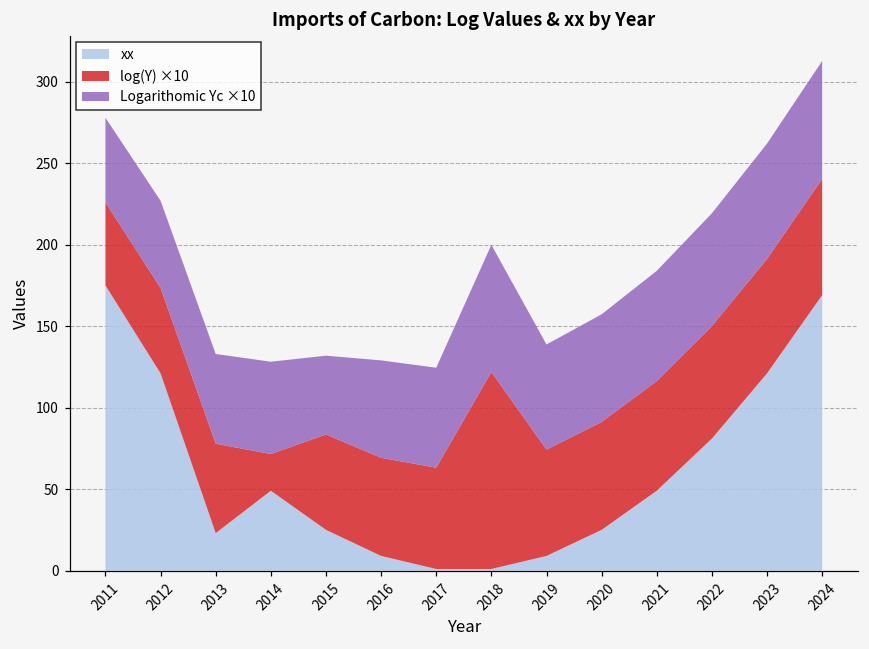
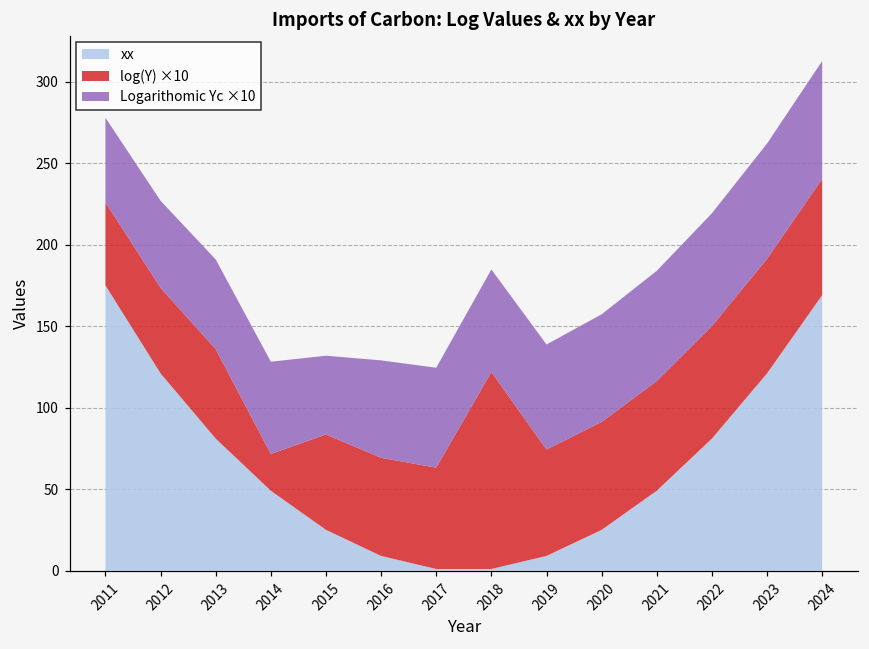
  {
    "xx": {
      "2011": 175,
      "2012": 121,
-     "2013": 23,
+     "2013": 81,
      "2014": 49,
      "2015": 25,
      "2016": 9,
      "2019": 9,
      "2020": 25,
      "2021": 49,
      "2022": 81,
      "2023": 121,
      "2024": 169
    },
    "log(Y) ×10": {
      "2011": 51,
      "2012": 52,
      "2013": 55,
      "2014": 23,
      "2015": 59,
      "2016": 60,
      "2017": 62,
      "2018": 121,
      "2019": 65,
      "2020": 66,
      "2021": 67,
      "2022": 69,
      "2023": 70,
      "2024": 71
    },
    "Logarithomic Yc ×10": {
      "2011": 52,
      "2012": 53,
      "2013": 55,
      "2014": 57,
      "2015": 48,
      "2016": 60,
      "2017": 61,
-     "2018": 78,
+     "2018": 63,
      "2019": 64,
      "2020": 66,
      "2021": 68,
      "2022": 69,
      "2023": 71,
      "2024": 72
    }
  }
